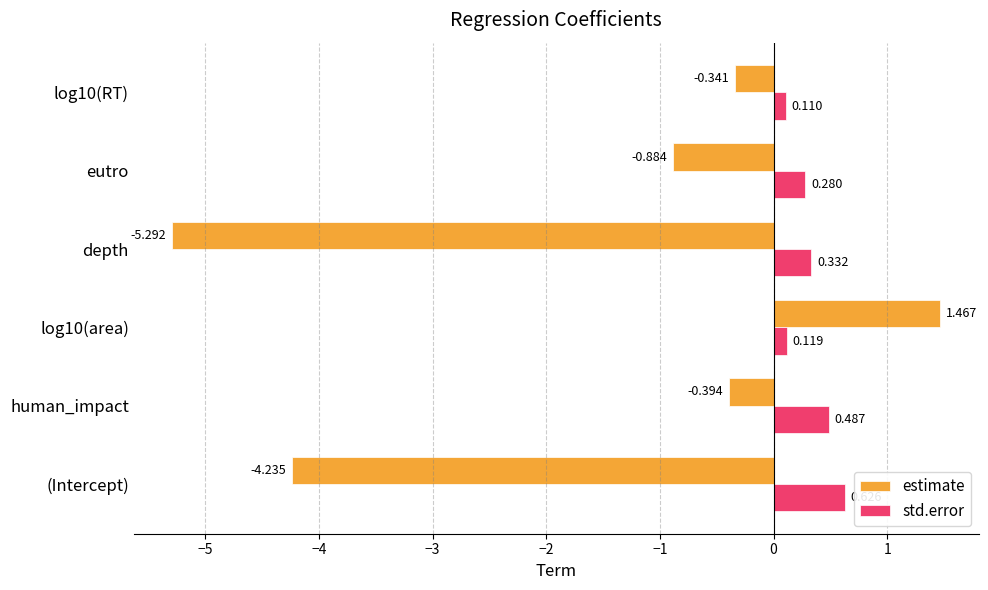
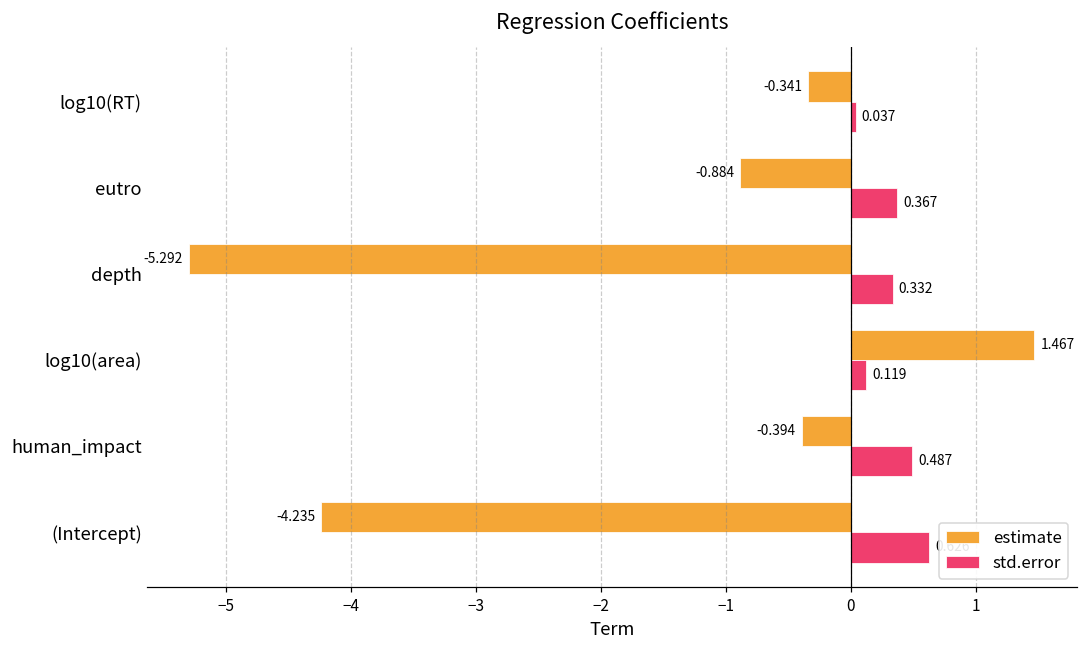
  {
    "estimate": {
      "log10(RT)": -0.341,
      "eutro": -0.884,
      "depth": -5.292,
      "log10(area)": 1.467,
      "human_impact": -0.394,
      "(Intercept)": -4.235
    },
    "std.error": {
-     "log10(RT)": 0.110,
-     "eutro": 0.280,
+     "log10(RT)": 0.037,
+     "eutro": 0.367,
      "depth": 0.332,
      "log10(area)": 0.119,
      "human_impact": 0.487
    }
  }
